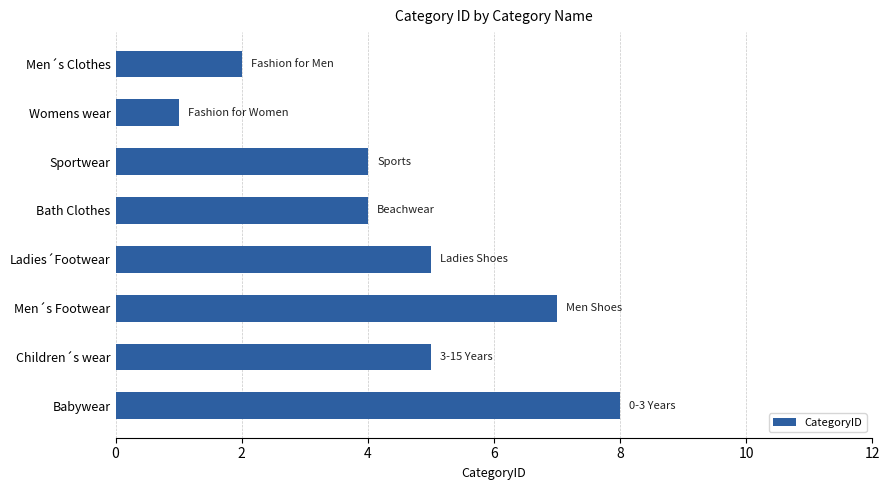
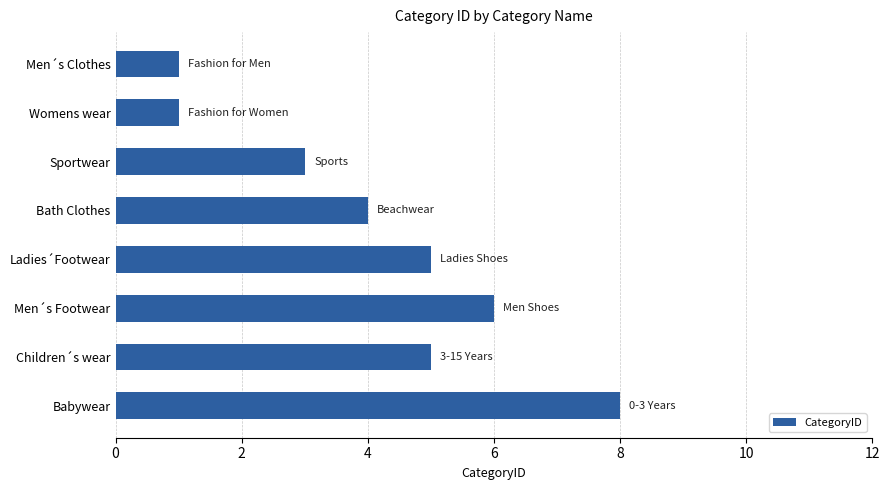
  {
-   "Men´s Clothes": 2,
+   "Men´s Clothes": 1,
    "Womens wear": 1,
-   "Sportwear": 4,
+   "Sportwear": 3,
    "Bath Clothes": 4,
    "Ladies´Footwear": 5,
-   "Men´s Footwear": 7
+   "Men´s Footwear": 6
  }
